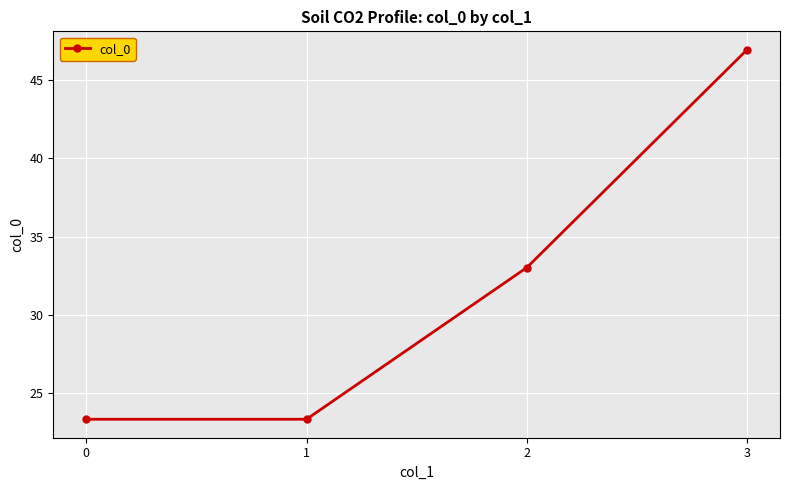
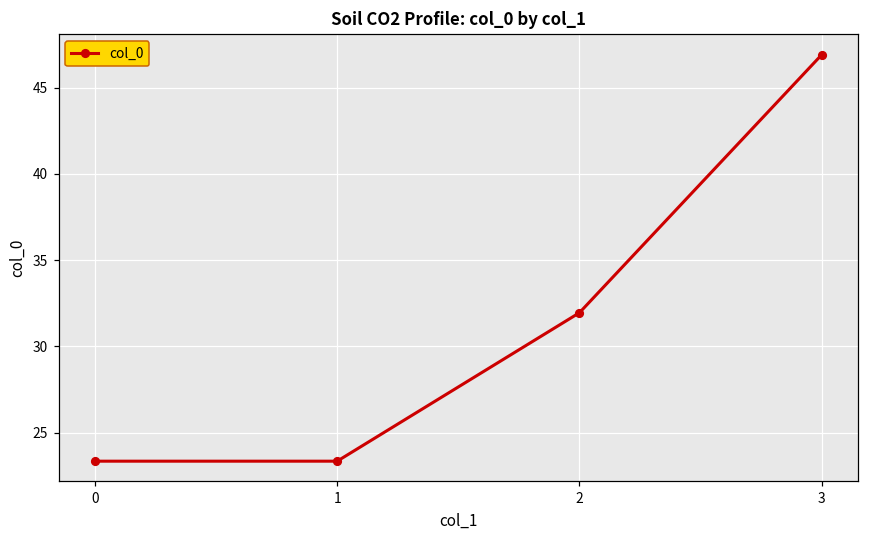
  {
    "0": 23.4,
    "1": 23.4,
-   "2": 33.0,
+   "2": 32.0,
    "3": 46.9
  }
